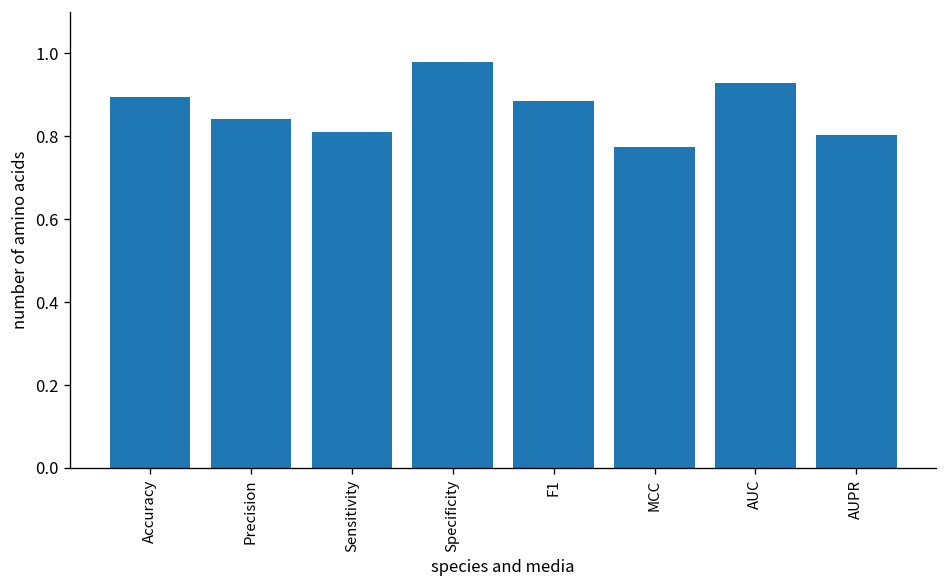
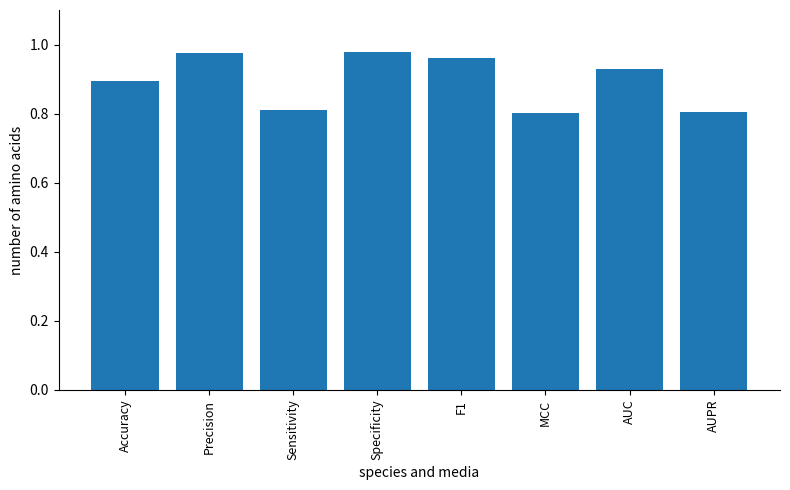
  {
    "Accuracy": 0.89,
-   "Precision": 0.84,
+   "Precision": 0.98,
    "Sensitivity": 0.81,
    "Specificity": 0.98,
-   "F1": 0.88,
-   "MCC": 0.78,
+   "F1": 0.96,
+   "MCC": 0.80,
    "AUC": 0.93,
    "AUPR": 0.80
  }
